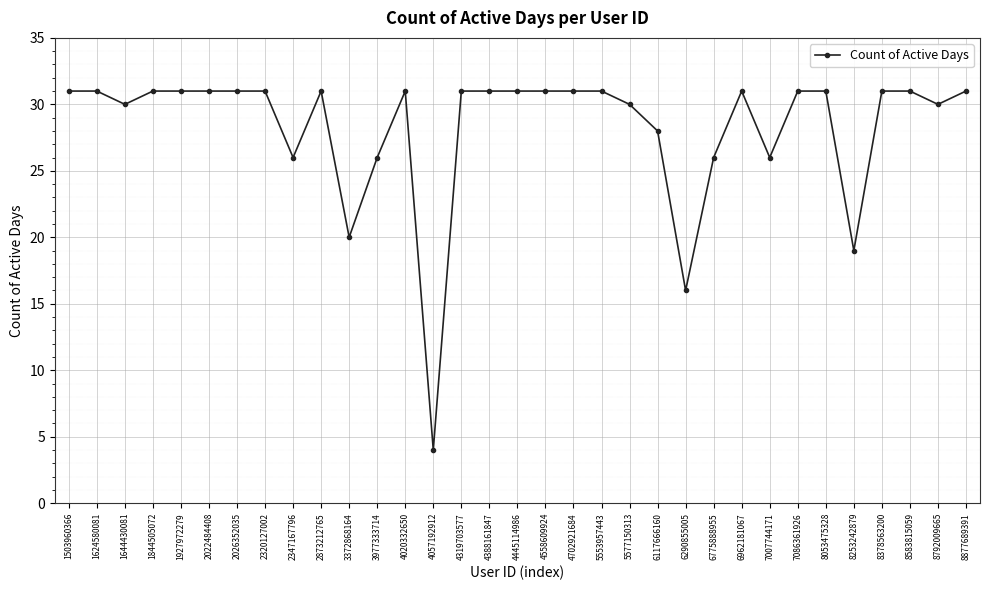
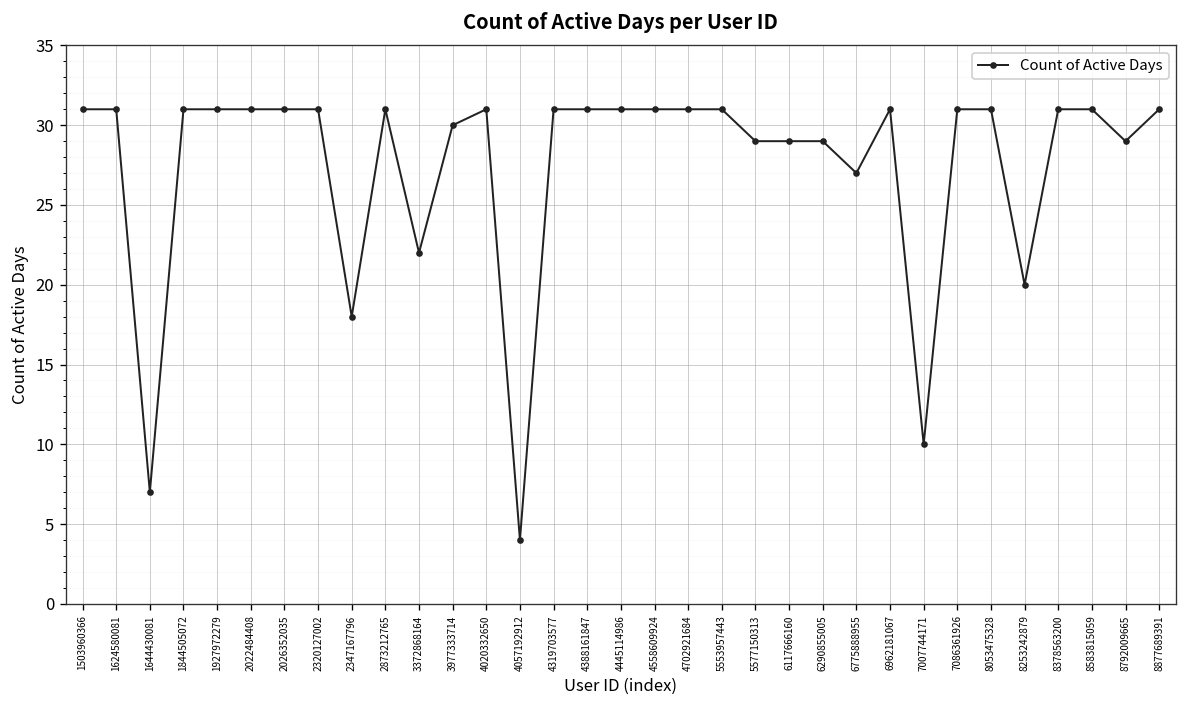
  {
    "1503960366": 31,
    "1624580081": 31,
-   "1644430081": 30,
+   "1644430081": 7,
    "1844505072": 31,
    "1927972279": 31,
    "2022484408": 31,
    "2026352035": 31,
    "2320127002": 31,
-   "2347167796": 26,
+   "2347167796": 18,
    "2873212765": 31,
-   "3372868164": 20,
-   "3977333714": 26,
+   "3372868164": 22,
+   "3977333714": 30,
    "4020332650": 31,
    "4057192912": 4,
    "4319703577": 31,
    "4388161847": 31,
    "4445114986": 31,
    "4558609924": 31,
    "4702921684": 31,
    "5553957443": 31,
-   "5577150313": 30,
-   "6117666160": 28,
-   "6290855005": 16,
-   "6775888955": 26,
+   "5577150313": 29,
+   "6117666160": 29,
+   "6290855005": 29,
+   "6775888955": 27,
    "6962181067": 31,
-   "7007744171": 26,
+   "7007744171": 10,
    "7086361926": 31,
    "8053475328": 31,
-   "8253242879": 19,
+   "8253242879": 20,
    "8378563200": 31,
    "8583815059": 31,
-   "8792009665": 30,
+   "8792009665": 29,
    "8877689391": 31
  }
